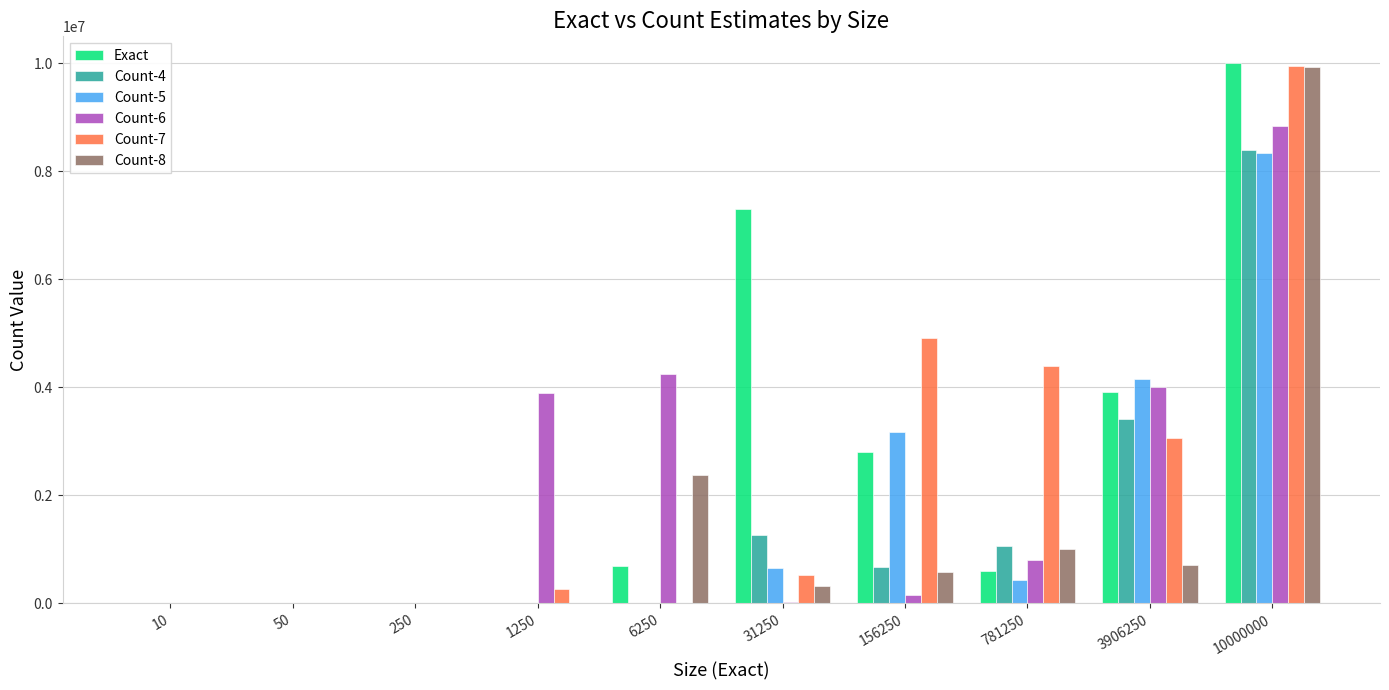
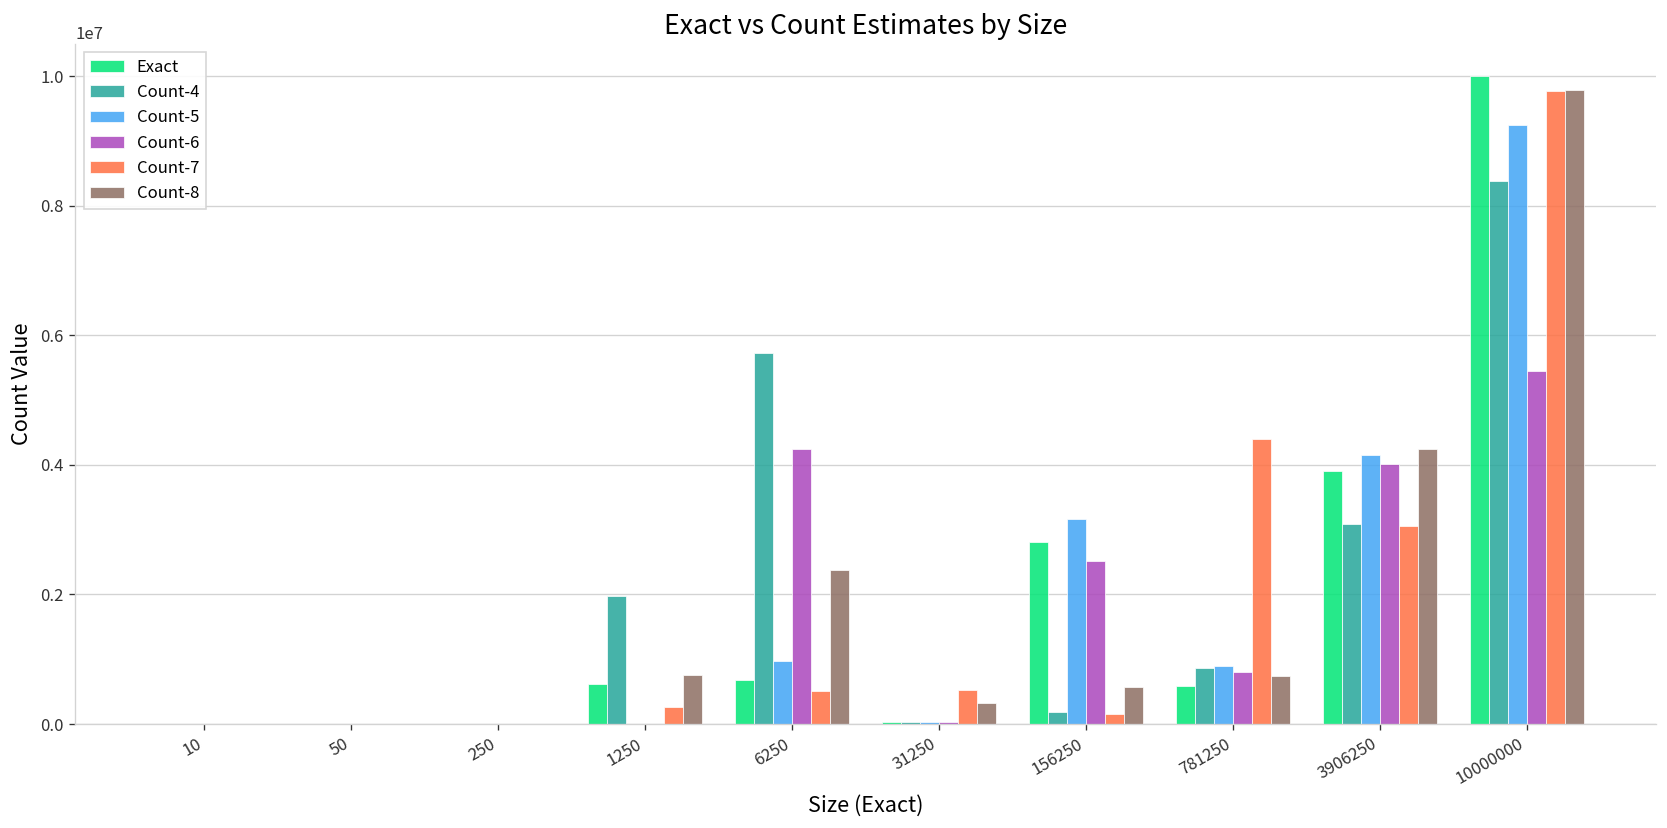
  {
    "Exact": {
-     "1250": 0,
+     "1250": 600000,
      "6250": 700000,
-     "31250": 7300000,
+     "31250": 0,
      "156250": 2800000,
      "781250": 600000,
      "3906250": 3900000,
      "10000000": 10000000
    },
    "Count-4": {
-     "1250": 0,
-     "6250": 0,
-     "31250": 1300000,
-     "156250": 700000,
-     "781250": 1100000,
-     "3906250": 3400000,
+     "1250": 2000000,
+     "6250": 5700000,
+     "31250": 0,
+     "156250": 200000,
+     "781250": 900000,
+     "3906250": 3100000,
      "10000000": 8400000
    },
    "Count-5": {
-     "6250": 0,
-     "31250": 700000,
+     "6250": 1000000,
+     "31250": 0,
      "156250": 3200000,
-     "781250": 400000,
+     "781250": 900000,
      "3906250": 4100000,
-     "10000000": 8300000
+     "10000000": 9300000
    },
    "Count-6": {
-     "1250": 3900000,
+     "1250": 0,
      "6250": 4300000,
-     "156250": 200000,
+     "156250": 2500000,
      "781250": 800000,
      "3906250": 4000000,
-     "10000000": 8800000
+     "10000000": 5400000
    },
    "Count-7": {
      "1250": 300000,
-     "6250": 0,
+     "6250": 500000,
      "31250": 500000,
-     "156250": 4900000,
+     "156250": 200000,
      "781250": 4400000,
      "3906250": 3100000,
-     "10000000": 9900000
+     "10000000": 9800000
    },
    "Count-8": {
-     "1250": 0,
+     "1250": 700000,
      "6250": 2400000,
      "31250": 300000,
      "156250": 600000,
-     "781250": 1000000,
-     "3906250": 700000,
-     "10000000": 9900000
+     "781250": 700000,
+     "3906250": 4200000,
+     "10000000": 9800000
    }
  }
